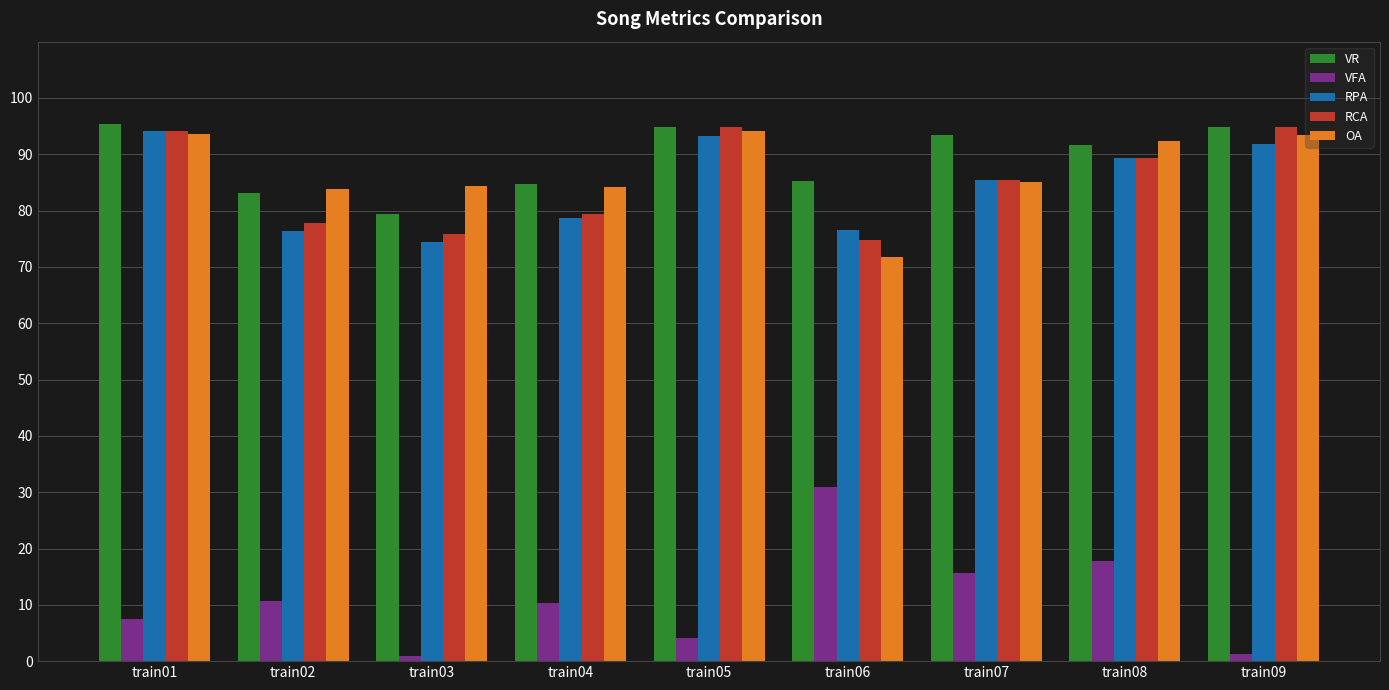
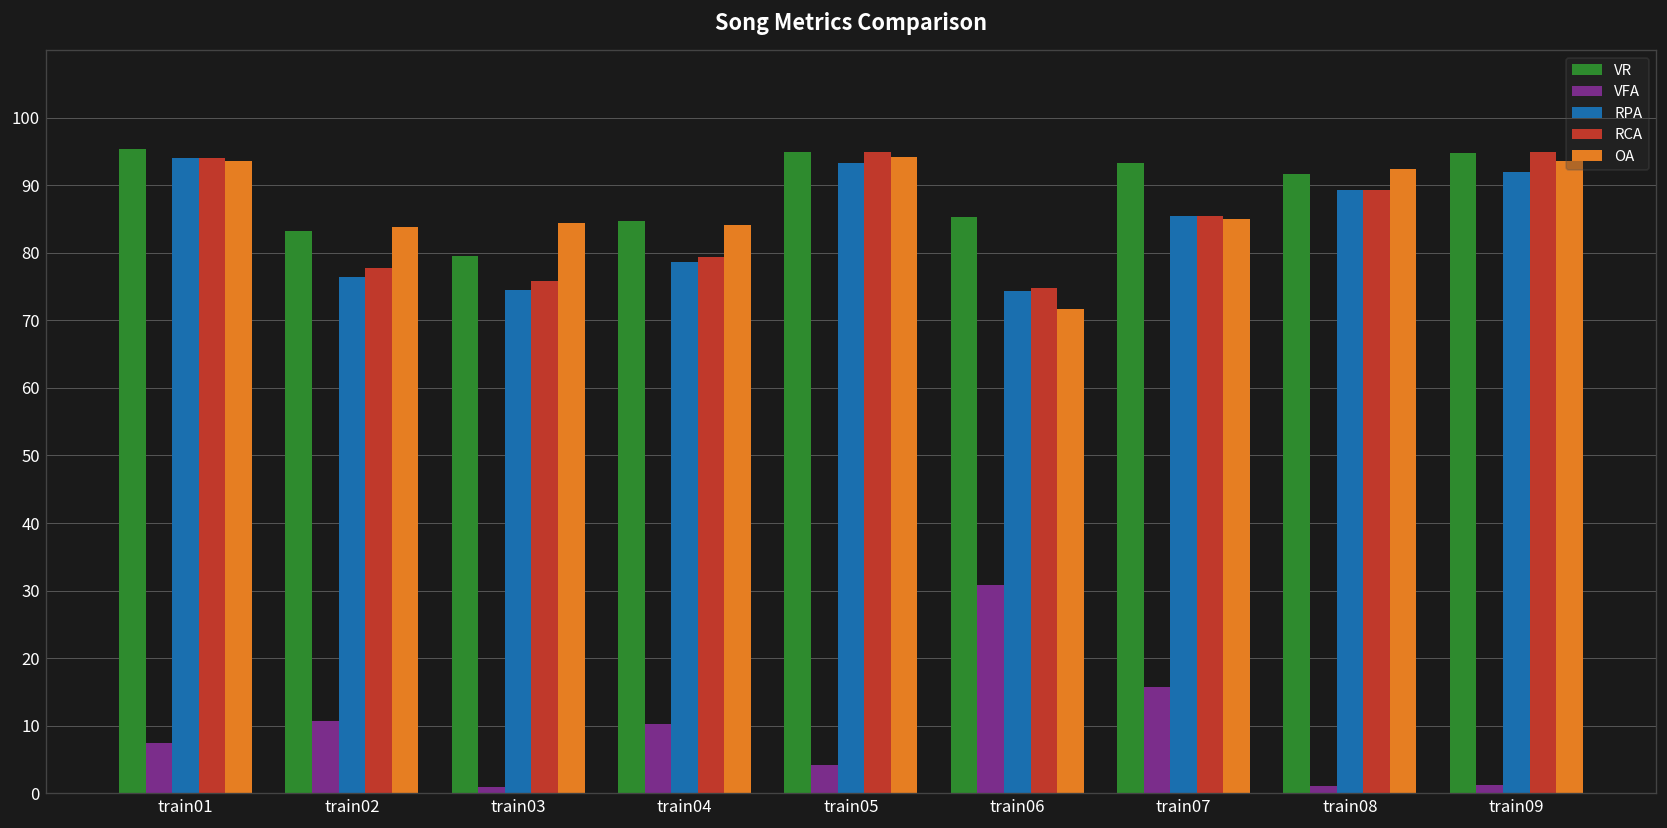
  {
    "VR": {
      "train01": 95,
      "train02": 83,
      "train03": 79,
      "train04": 85,
      "train05": 95,
      "train06": 85,
      "train07": 93,
      "train08": 92,
      "train09": 95
    },
    "VFA": {
      "train01": 8,
      "train02": 11,
      "train03": 1,
      "train04": 10,
      "train05": 4,
      "train06": 31,
      "train07": 16,
-     "train08": 18,
+     "train08": 1,
      "train09": 1
    },
    "RPA": {
      "train01": 94,
      "train02": 76,
      "train03": 74,
      "train04": 79,
      "train05": 93,
-     "train06": 76,
+     "train06": 74,
      "train07": 85,
      "train08": 89,
      "train09": 92
    },
    "RCA": {
      "train01": 94,
      "train02": 78,
      "train03": 76,
      "train04": 79,
      "train05": 95,
      "train06": 75,
      "train07": 85,
      "train08": 89,
      "train09": 95
    },
    "OA": {
      "train01": 94,
      "train02": 84,
      "train03": 84,
      "train04": 84,
      "train05": 94,
      "train06": 72,
      "train07": 85,
      "train08": 92
    }
  }
